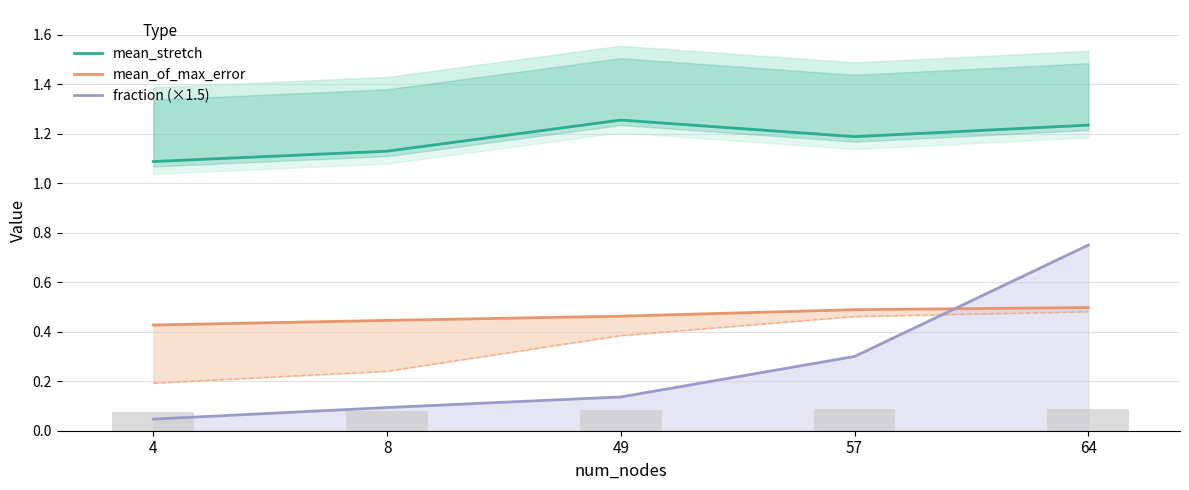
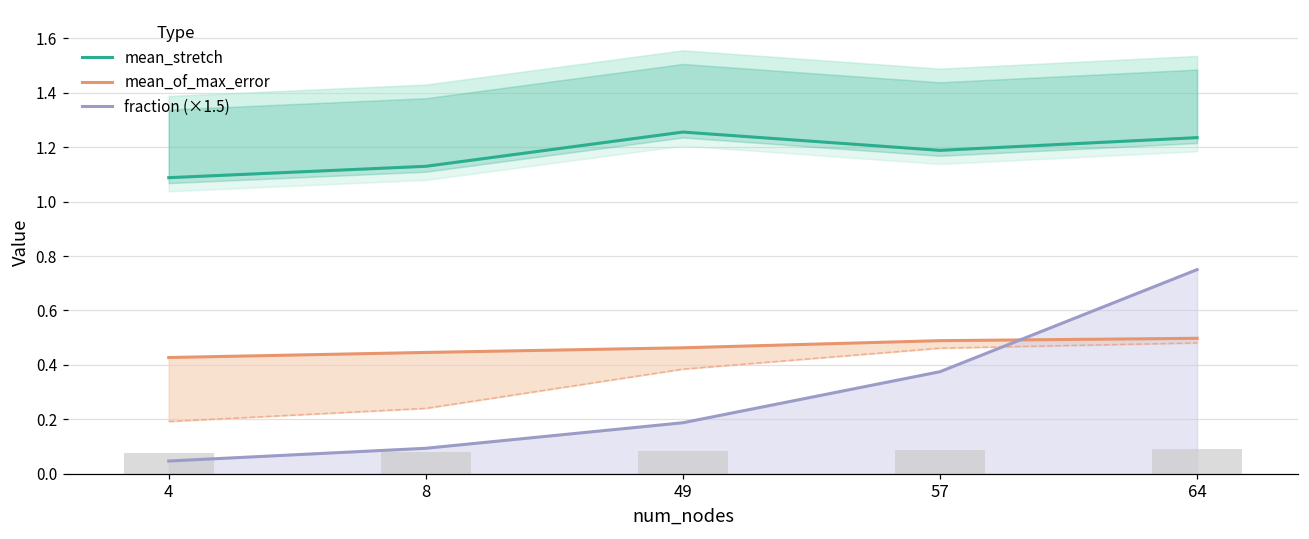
  {
    "fraction (×1.5)": {
      "4": 0.05,
      "8": 0.09,
-     "49": 0.14,
-     "57": 0.30,
+     "49": 0.19,
+     "57": 0.38,
      "64": 0.75
    }
  }
